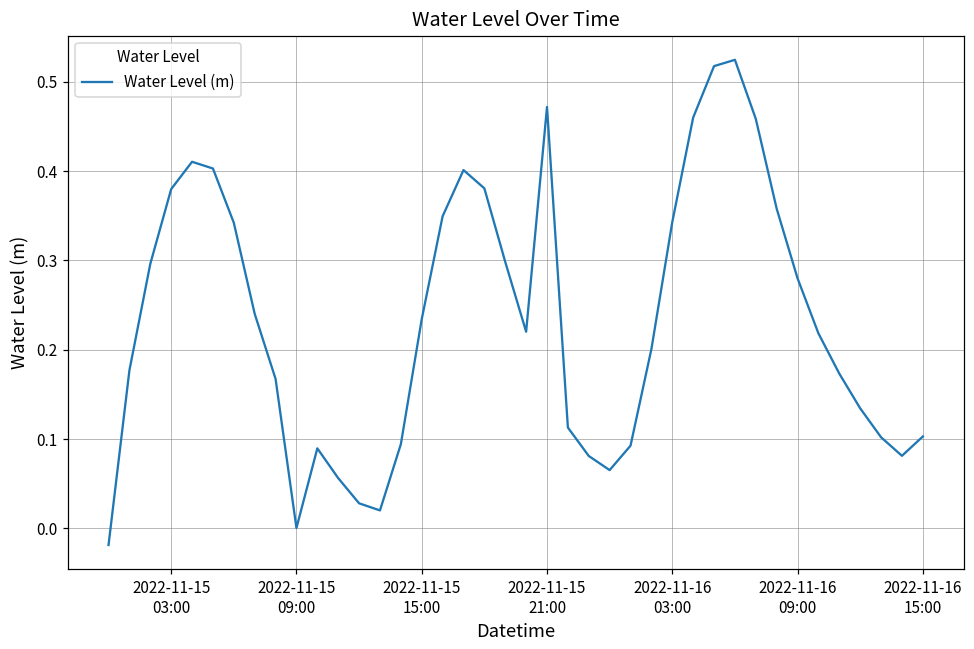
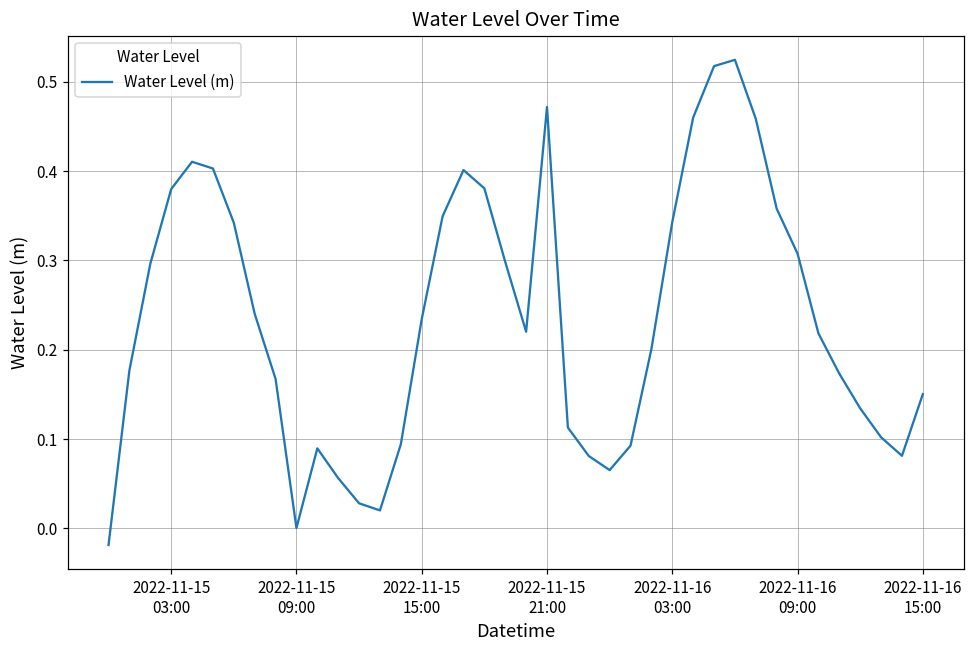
  {
    "2022-11-15 03:00": 0.38,
    "2022-11-15 09:00": 0.00,
    "2022-11-15 15:00": 0.23,
    "2022-11-15 21:00": 0.47,
    "2022-11-16 03:00": 0.34,
-   "2022-11-16 09:00": 0.28,
-   "2022-11-16 15:00": 0.10
+   "2022-11-16 09:00": 0.31,
+   "2022-11-16 15:00": 0.15
  }
